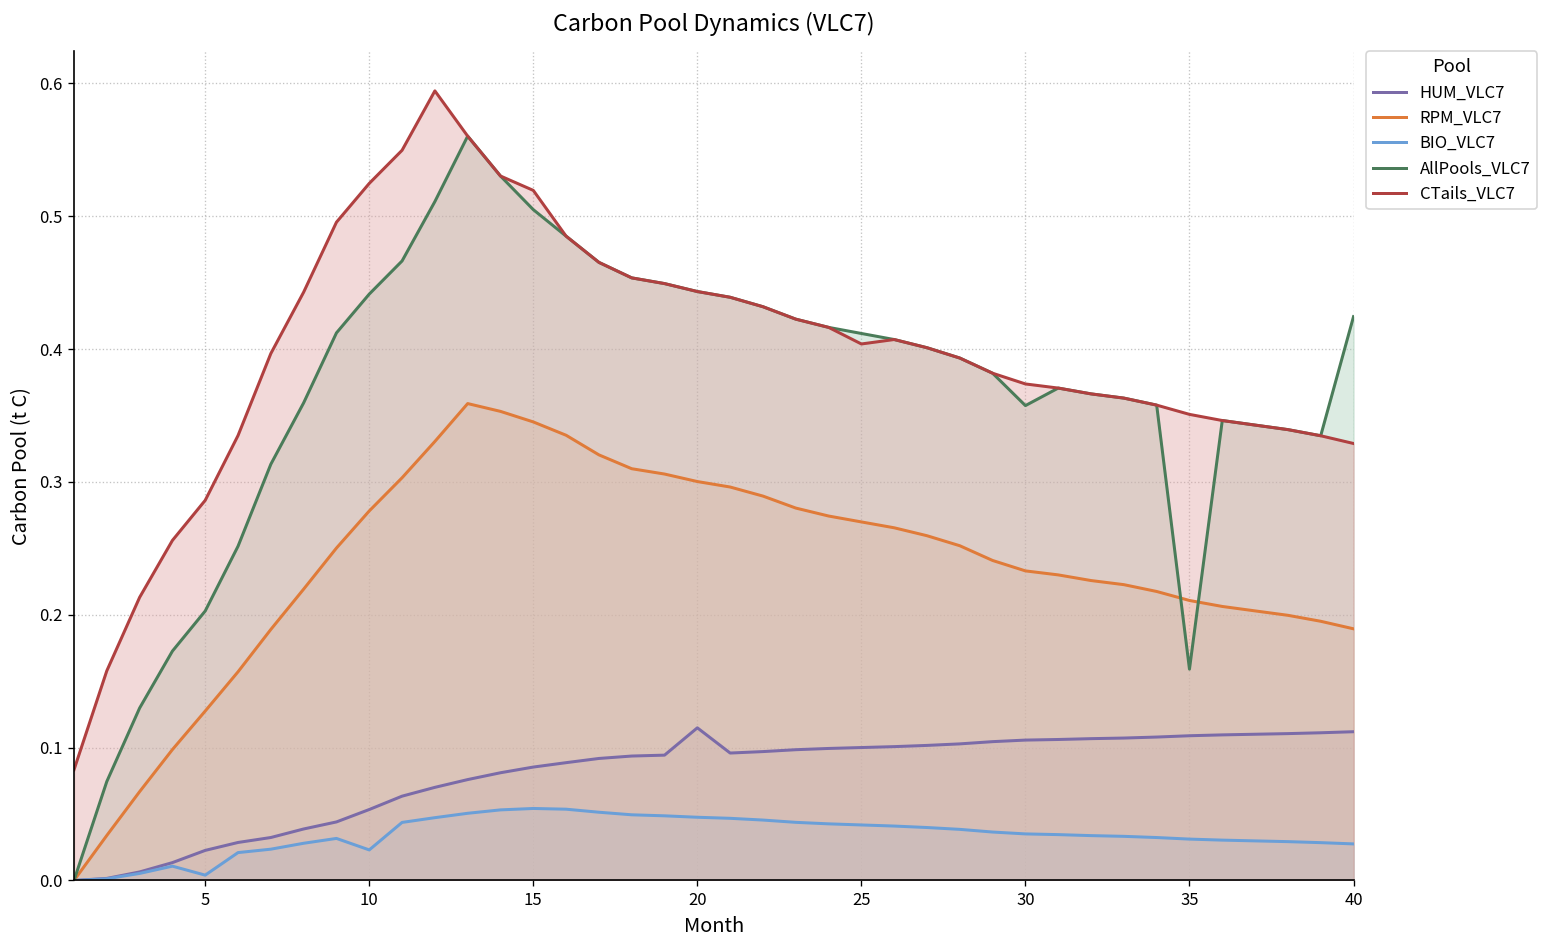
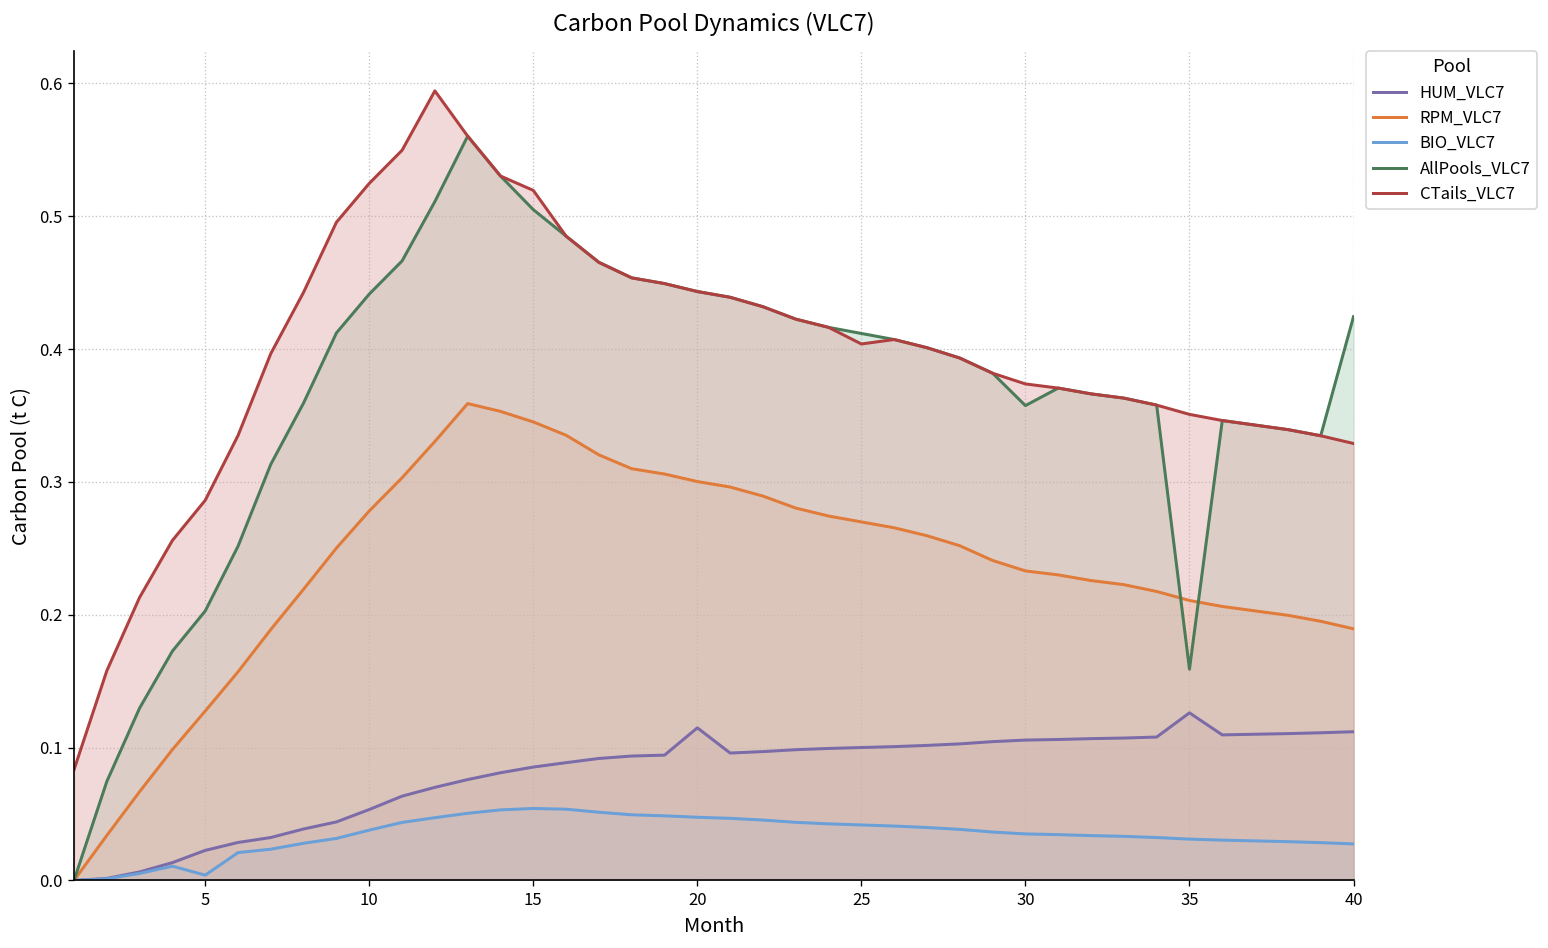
  {
    "HUM_VLC7": {
      "5": 0.023,
      "10": 0.053,
      "15": 0.085,
      "20": 0.115,
      "25": 0.100,
      "30": 0.106,
-     "35": 0.109,
+     "35": 0.126,
      "40": 0.112
    },
    "RPM_VLC7": {
      "5": 0.128,
      "10": 0.278,
      "15": 0.345,
      "20": 0.300,
      "25": 0.270,
      "30": 0.233,
      "35": 0.211,
      "40": 0.189
    },
    "BIO_VLC7": {
      "5": 0.004,
-     "10": 0.023,
+     "10": 0.038,
      "15": 0.054,
      "20": 0.048,
      "25": 0.042,
      "30": 0.035,
      "35": 0.031,
      "40": 0.028
    },
    "AllPools_VLC7": {
      "5": 0.203,
      "10": 0.441,
      "15": 0.505,
      "25": 0.412,
      "30": 0.357,
      "35": 0.159,
      "40": 0.424
    },
    "CTails_VLC7": {
      "5": 0.286,
      "10": 0.525,
      "15": 0.520,
      "25": 0.404,
      "30": 0.374,
      "35": 0.351,
      "40": 0.329
    }
  }
